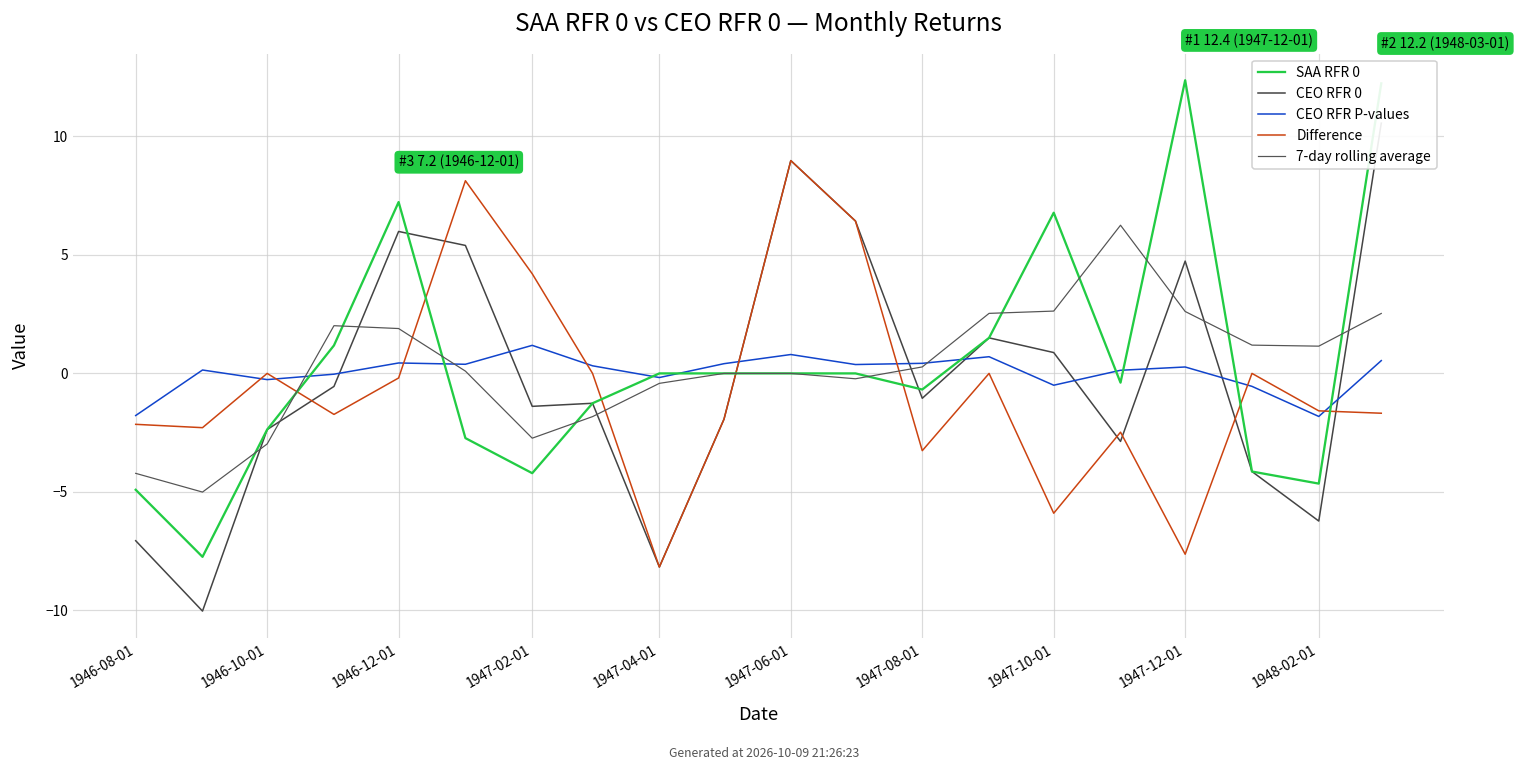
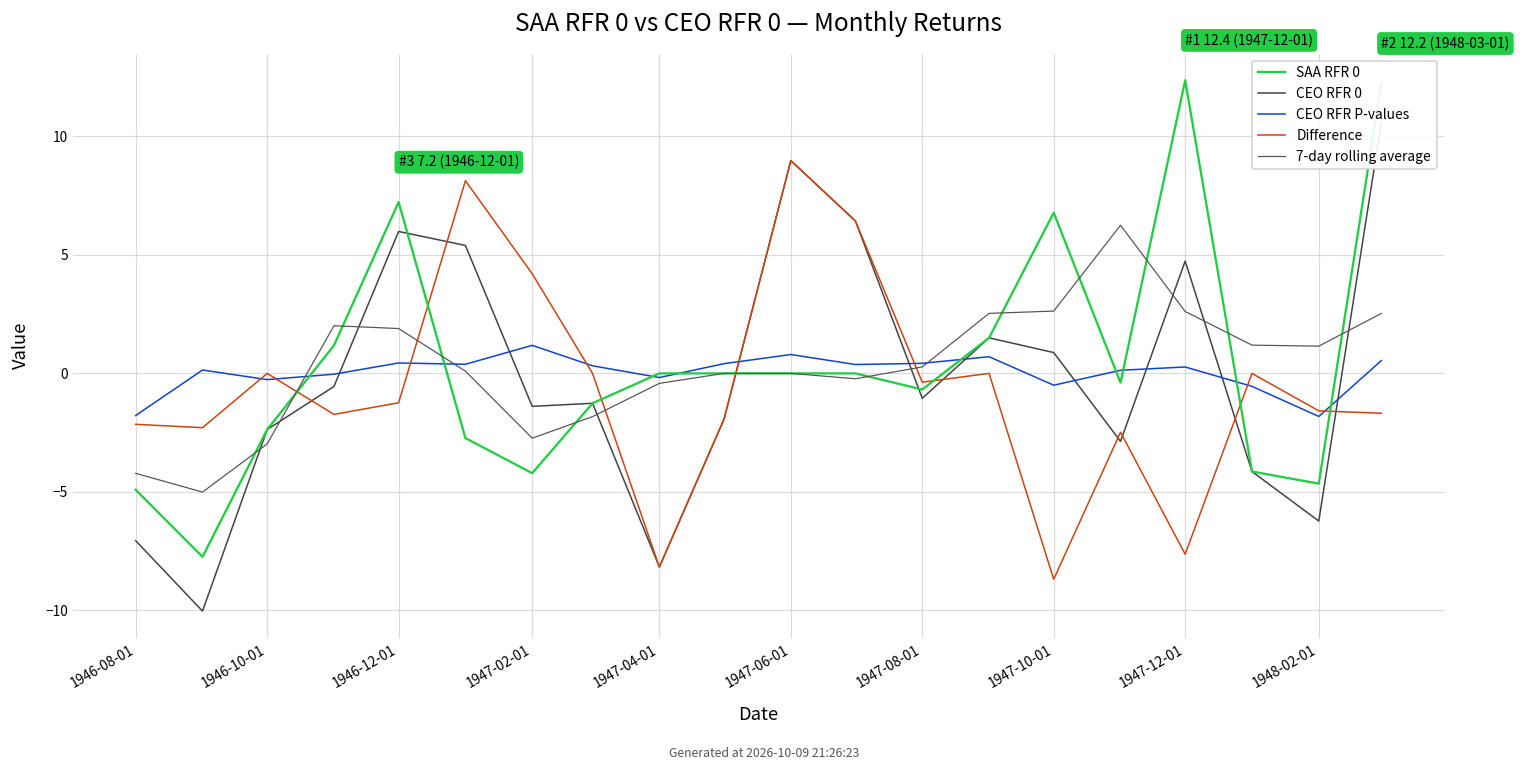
  {
    "SAA RFR 0": {
      "1946-08-01": -4.9,
      "1946-12-01": 7.2,
      "1947-02-01": -4.2,
      "1947-04-01": 0.0,
      "1947-08-01": -0.7,
      "1947-10-01": 6.8,
      "1947-12-01": 12.4,
      "1948-02-01": -4.6
    },
    "CEO RFR P-values": {
      "1946-08-01": -1.8,
      "1946-10-01": -0.3,
      "1946-12-01": 0.4,
      "1947-02-01": 1.2,
      "1947-04-01": -0.2,
      "1947-06-01": 0.8,
      "1947-08-01": 0.4,
      "1947-10-01": -0.5,
      "1947-12-01": 0.3,
      "1948-02-01": -1.8
    },
    "Difference": {
      "1946-08-01": -2.1,
      "1946-10-01": 0.0,
-     "1946-12-01": -0.2,
+     "1946-12-01": -1.2,
      "1947-02-01": 4.2,
-     "1947-08-01": -3.3,
-     "1947-10-01": -5.9,
+     "1947-08-01": -0.4,
+     "1947-10-01": -8.7,
      "1947-12-01": -7.6,
      "1948-02-01": -1.6
    }
  }
